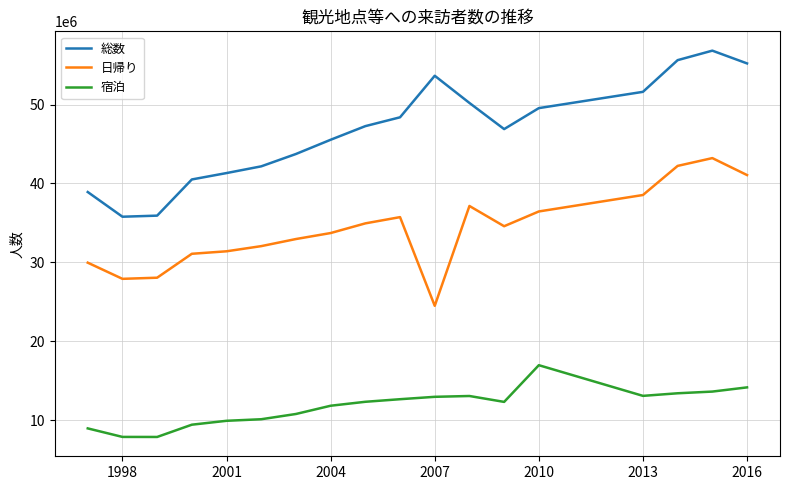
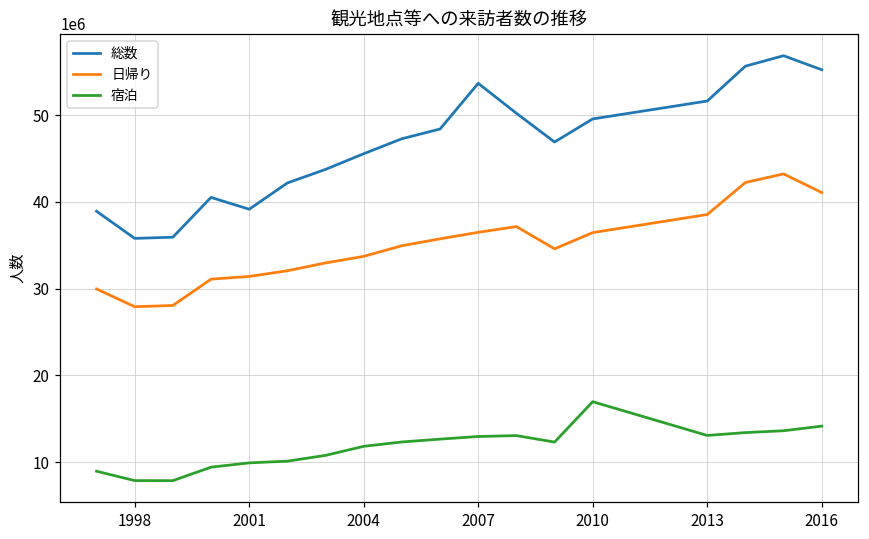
  {
    "総数": {
      "1998": 36000000,
-     "2001": 41000000,
+     "2001": 39000000,
      "2004": 46000000,
      "2007": 54000000,
      "2010": 50000000,
      "2013": 52000000,
      "2016": 55000000
    },
    "日帰り": {
      "1998": 28000000,
      "2001": 31000000,
      "2004": 34000000,
-     "2007": 24000000,
+     "2007": 36000000,
      "2010": 36000000,
      "2013": 39000000,
      "2016": 41000000
    },
    "宿泊": {
      "1998": 8000000,
      "2001": 10000000,
      "2004": 12000000,
      "2007": 13000000,
      "2010": 17000000,
      "2013": 13000000,
      "2016": 14000000
    }
  }
